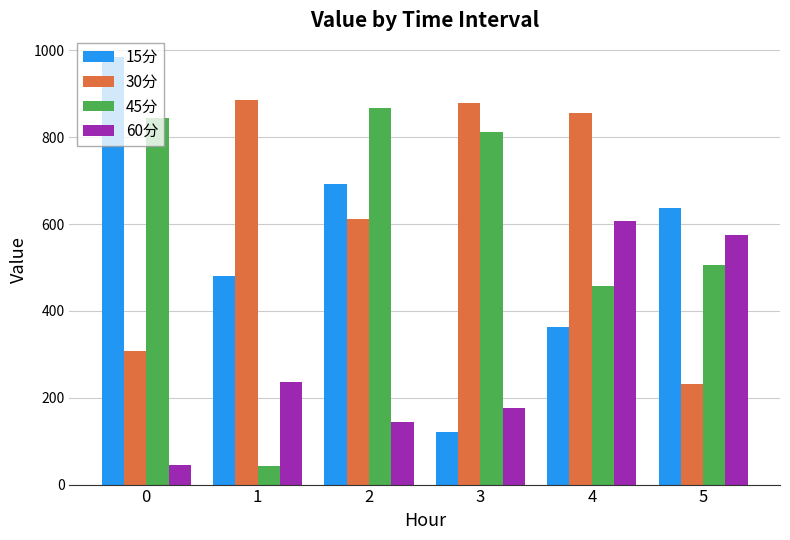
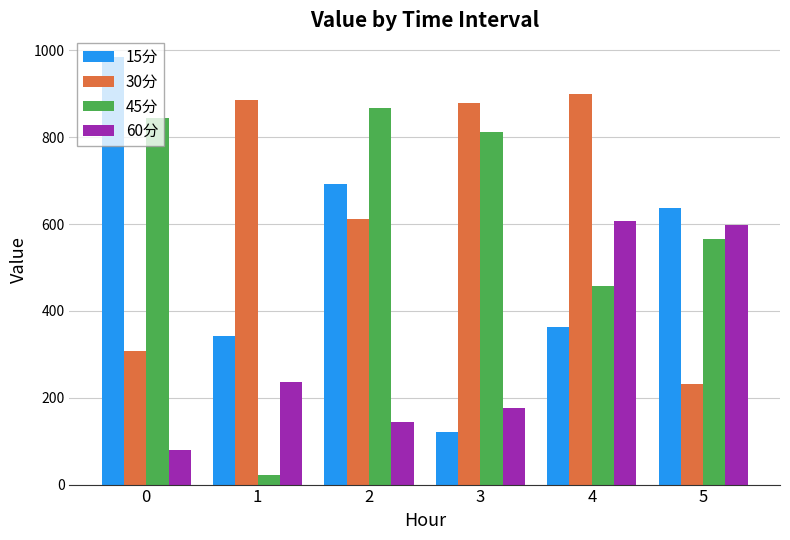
  {
    "15分": {
-     "1": 480,
+     "1": 340,
      "2": 690,
      "3": 120,
      "4": 360,
      "5": 640
    },
    "30分": {
      "0": 310,
      "1": 890,
      "2": 610,
      "3": 880,
-     "4": 860,
+     "4": 900,
      "5": 230
    },
    "45分": {
-     "1": 40,
+     "1": 20,
      "2": 870,
      "3": 810,
      "4": 460,
-     "5": 510
+     "5": 570
    },
    "60分": {
-     "0": 50,
+     "0": 80,
      "1": 240,
      "2": 140,
      "3": 180,
      "4": 610,
-     "5": 570
+     "5": 600
    }
  }
